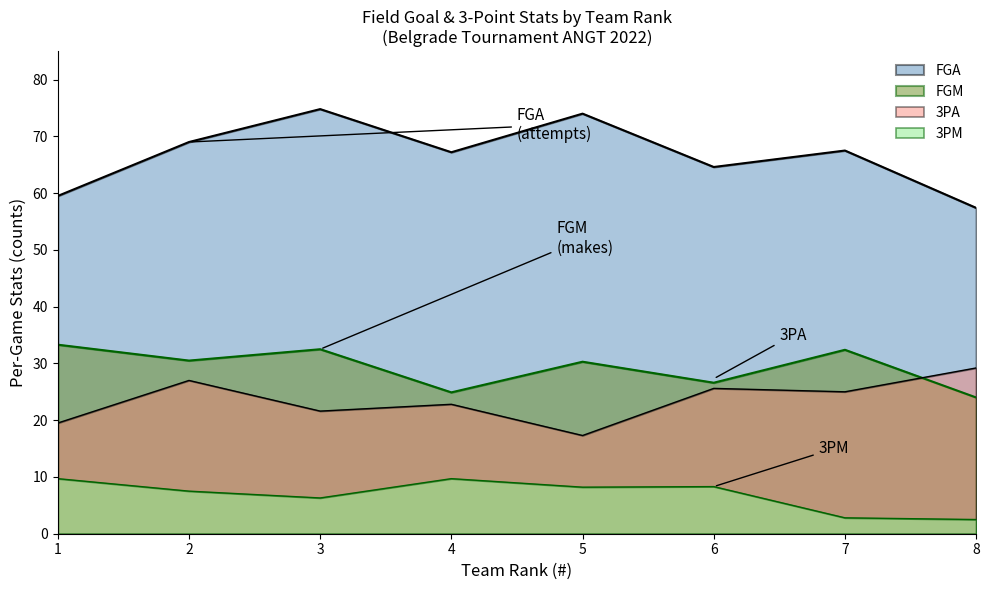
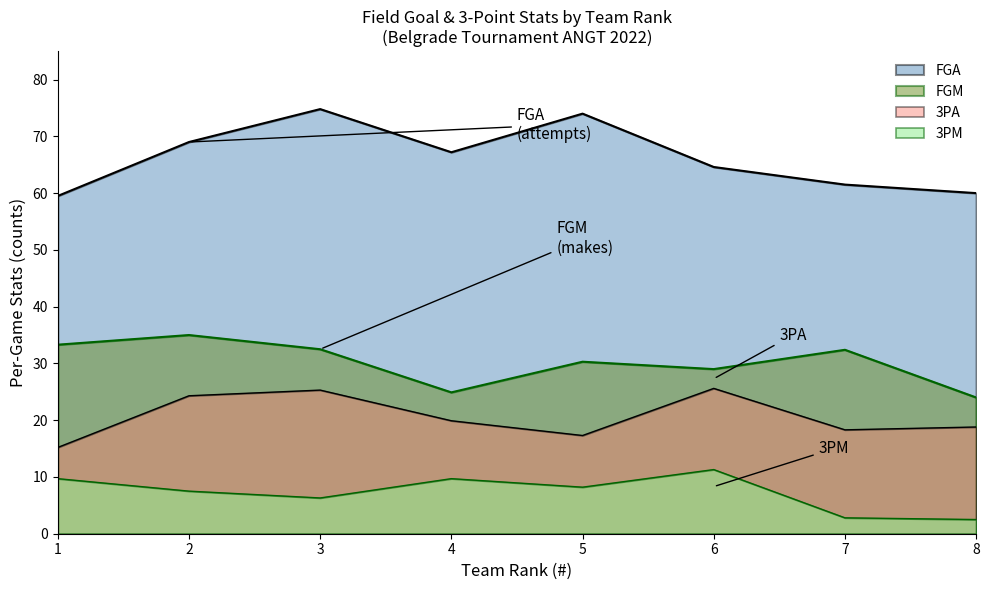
  {
    "FGA": {
      "1": 60,
      "2": 69,
      "3": 75,
      "4": 67,
      "5": 74,
      "6": 65,
-     "7": 68,
-     "8": 57
+     "7": 62,
+     "8": 60
    },
    "FGM": {
      "1": 33,
-     "2": 31,
+     "2": 35,
      "3": 33,
      "4": 25,
      "5": 30,
-     "6": 27,
+     "6": 29,
      "7": 32,
      "8": 24
    },
    "3PA": {
-     "1": 20,
-     "2": 27,
-     "3": 22,
-     "4": 23,
+     "1": 15,
+     "2": 24,
+     "3": 25,
+     "4": 20,
      "5": 17,
      "6": 26,
-     "7": 25,
-     "8": 29
+     "7": 18,
+     "8": 19
    },
    "3PM": {
      "1": 10,
      "2": 8,
      "3": 6,
      "4": 10,
      "5": 8,
-     "6": 8,
+     "6": 11,
      "7": 3,
      "8": 3
    }
  }
